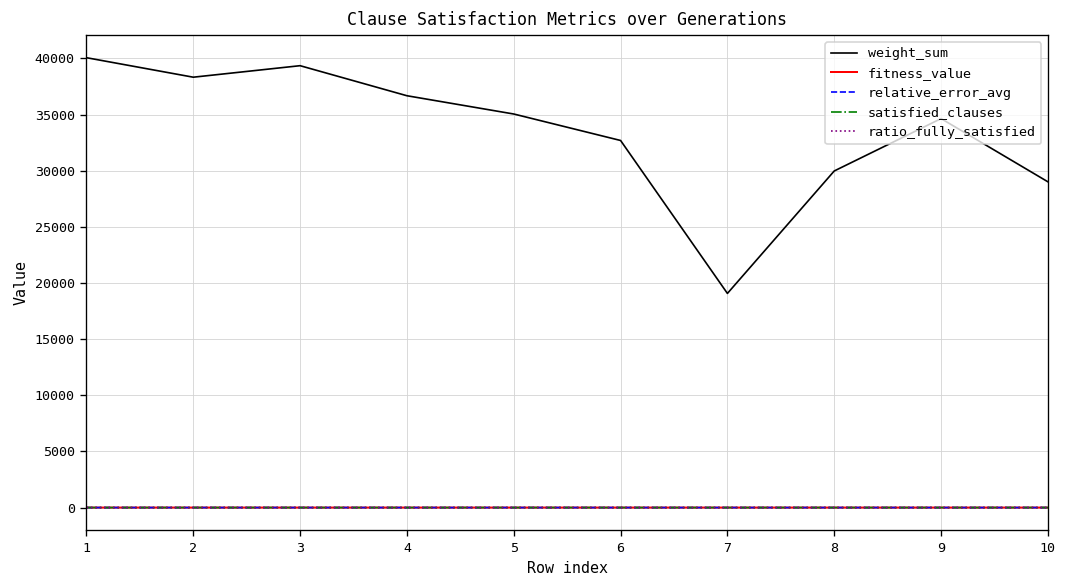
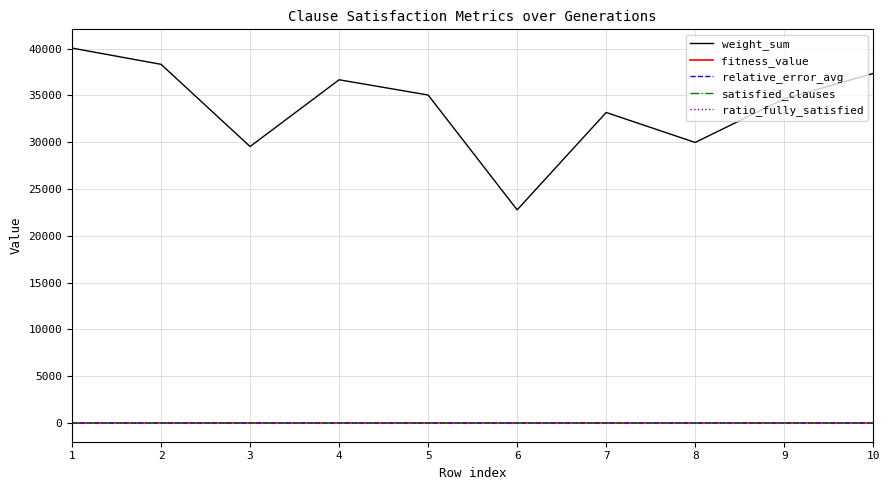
  {
    "weight_sum": {
      "1": 40000,
      "2": 38000,
-     "3": 39000,
+     "3": 30000,
      "4": 37000,
      "5": 35000,
-     "6": 33000,
-     "7": 19000,
+     "6": 23000,
+     "7": 33000,
      "8": 30000,
-     "10": 29000
+     "10": 37000
    },
    "ratio_fully_satisfied": {
      "1": 0,
      "2": 0,
      "3": 0,
      "4": 0,
      "5": 0,
      "6": 0,
      "7": 0,
      "8": 0,
      "9": 0,
      "10": 0
    }
  }
